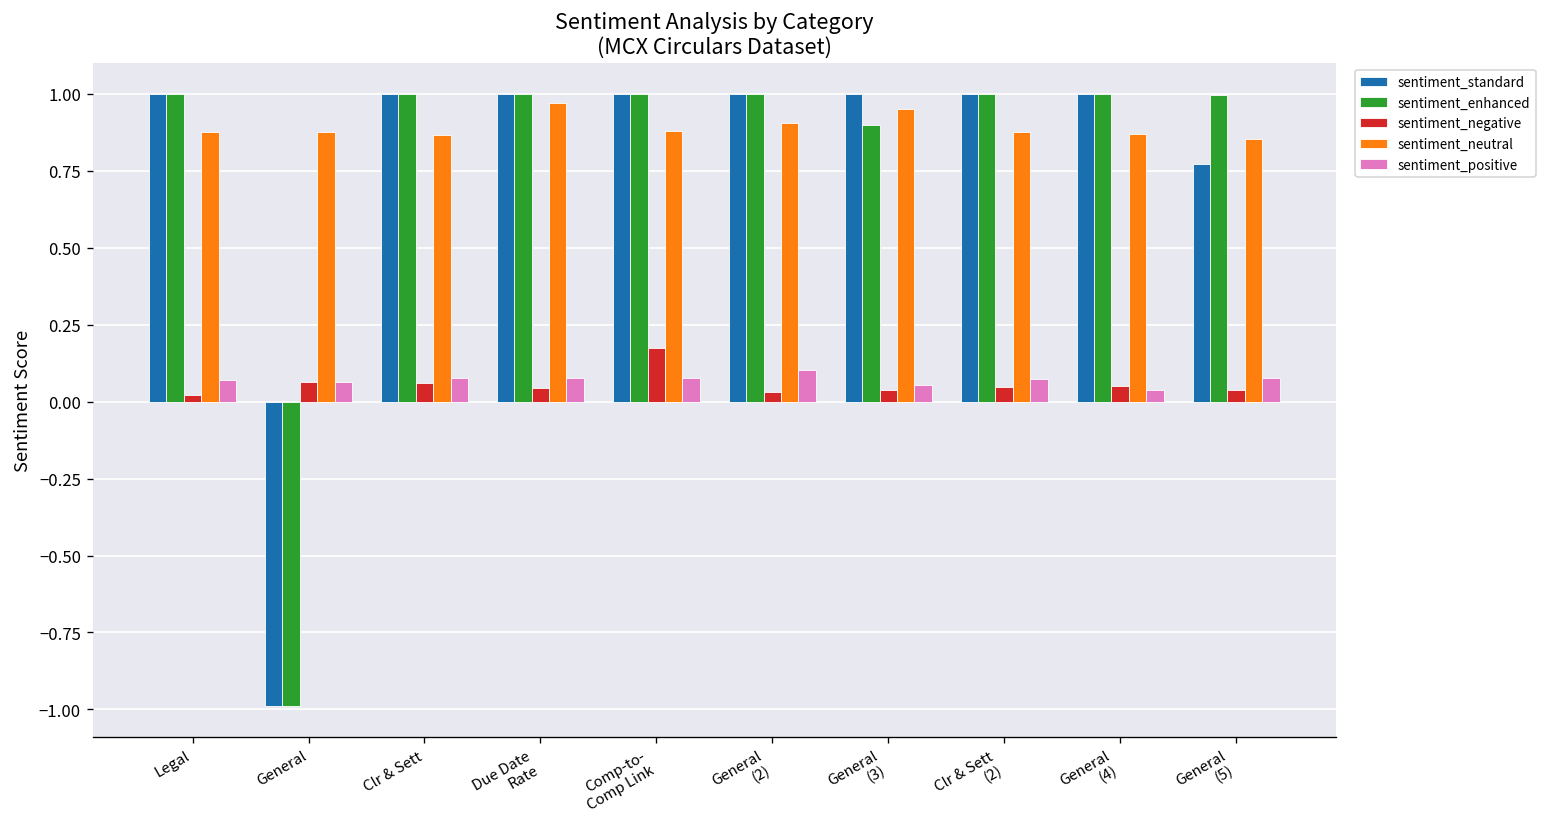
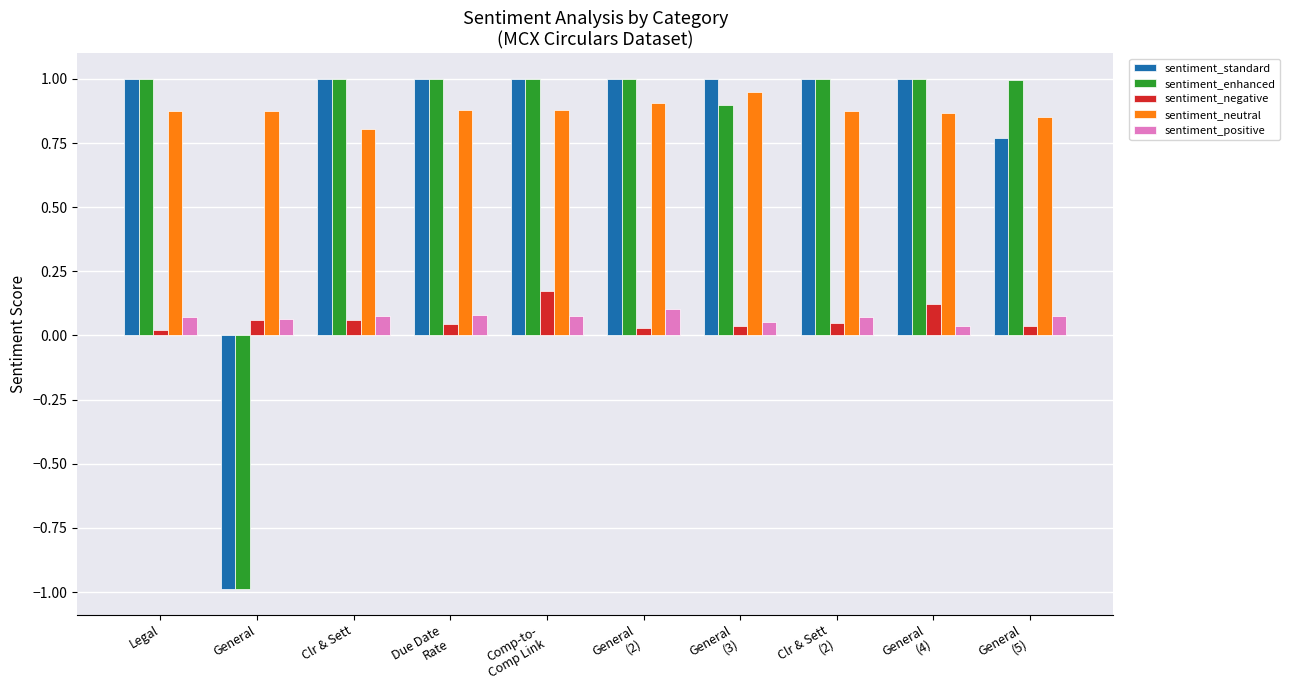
  {
    "sentiment_standard": {
      "Legal": 1.00,
      "General": -0.99,
      "Clr & Sett": 1.00,
      "Due Date Rate": 1.00,
      "Comp-to- Comp Link": 1.00,
      "General (2)": 1.00,
      "General (3)": 1.00,
      "Clr & Sett (2)": 1.00,
      "General (4)": 1.00,
      "General (5)": 0.77
    },
    "sentiment_enhanced": {
      "Legal": 1.00,
      "General": -0.99,
      "Clr & Sett": 1.00,
      "Due Date Rate": 1.00,
      "Comp-to- Comp Link": 1.00,
      "General (2)": 1.00,
      "General (3)": 0.90,
      "Clr & Sett (2)": 1.00,
      "General (4)": 1.00,
      "General (5)": 1.00
    },
    "sentiment_negative": {
      "Legal": 0.02,
      "General": 0.06,
      "Clr & Sett": 0.06,
      "Due Date Rate": 0.04,
      "Comp-to- Comp Link": 0.17,
      "General (2)": 0.03,
      "General (3)": 0.04,
      "Clr & Sett (2)": 0.05,
-     "General (4)": 0.05,
+     "General (4)": 0.12,
      "General (5)": 0.04
    },
    "sentiment_neutral": {
      "Legal": 0.88,
      "General": 0.88,
-     "Clr & Sett": 0.87,
-     "Due Date Rate": 0.97,
+     "Clr & Sett": 0.80,
+     "Due Date Rate": 0.88,
      "Comp-to- Comp Link": 0.88,
      "General (2)": 0.91,
      "General (3)": 0.95,
      "Clr & Sett (2)": 0.88,
      "General (4)": 0.87,
      "General (5)": 0.85
    },
    "sentiment_positive": {
      "Legal": 0.07,
      "General": 0.06,
      "Clr & Sett": 0.08,
      "Due Date Rate": 0.08,
      "Comp-to- Comp Link": 0.08,
      "General (2)": 0.10,
      "General (3)": 0.05,
      "Clr & Sett (2)": 0.07,
      "General (4)": 0.04,
      "General (5)": 0.08
    }
  }
